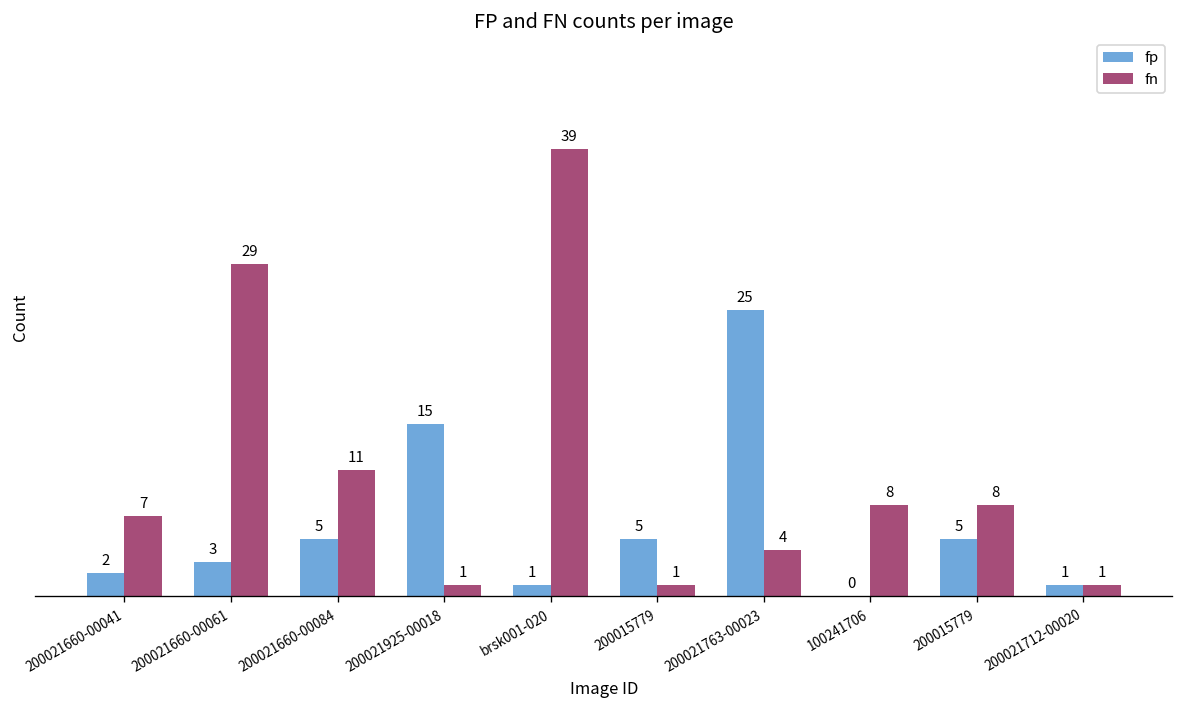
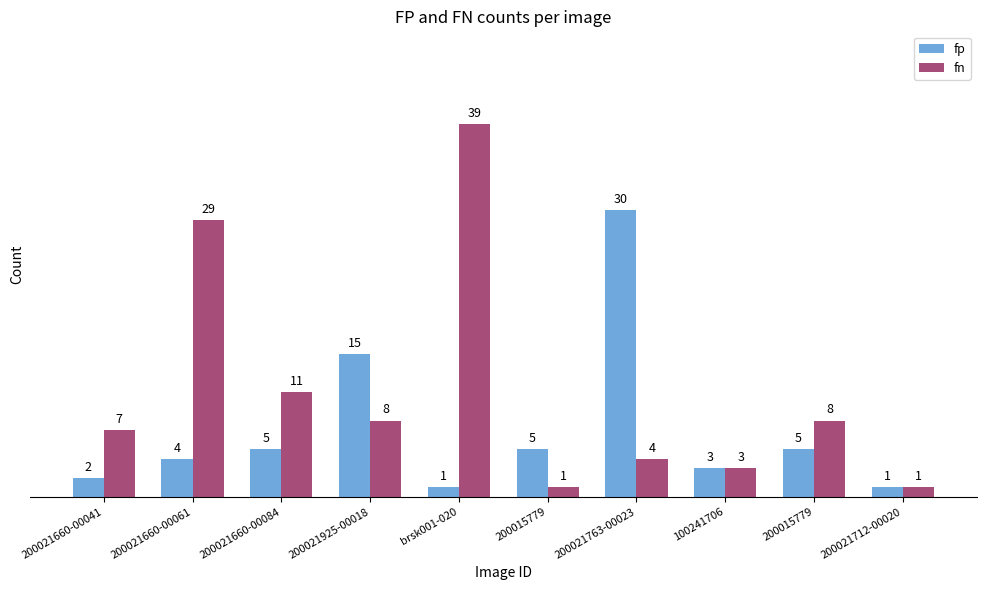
  {
    "fp": {
      "200021660-00041": 2,
-     "200021660-00061": 3,
+     "200021660-00061": 4,
      "200021660-00084": 5,
      "200021925-00018": 15,
      "brsk001-020": 1,
-     "200021763-00023": 25,
-     "100241706": 0,
+     "200021763-00023": 30,
+     "100241706": 3,
      "200021712-00020": 1
    },
    "fn": {
      "200021660-00041": 7,
      "200021660-00061": 29,
      "200021660-00084": 11,
-     "200021925-00018": 1,
+     "200021925-00018": 8,
      "brsk001-020": 39,
      "200021763-00023": 4,
-     "100241706": 8,
+     "100241706": 3,
      "200021712-00020": 1
    }
  }
